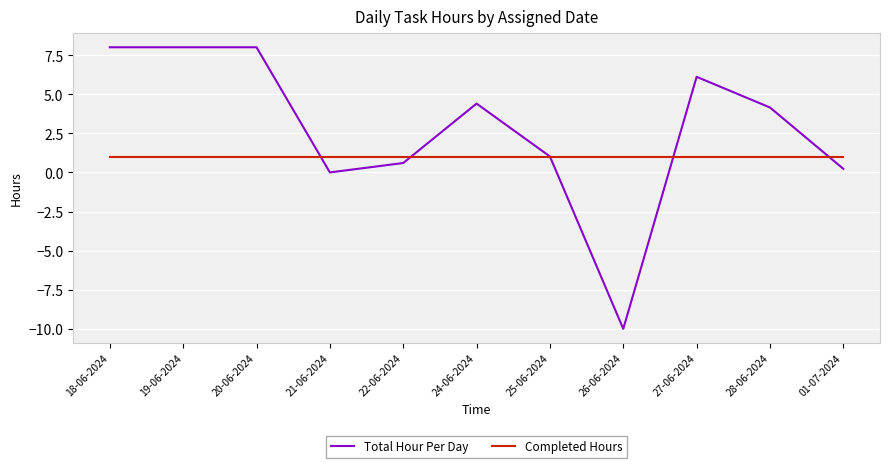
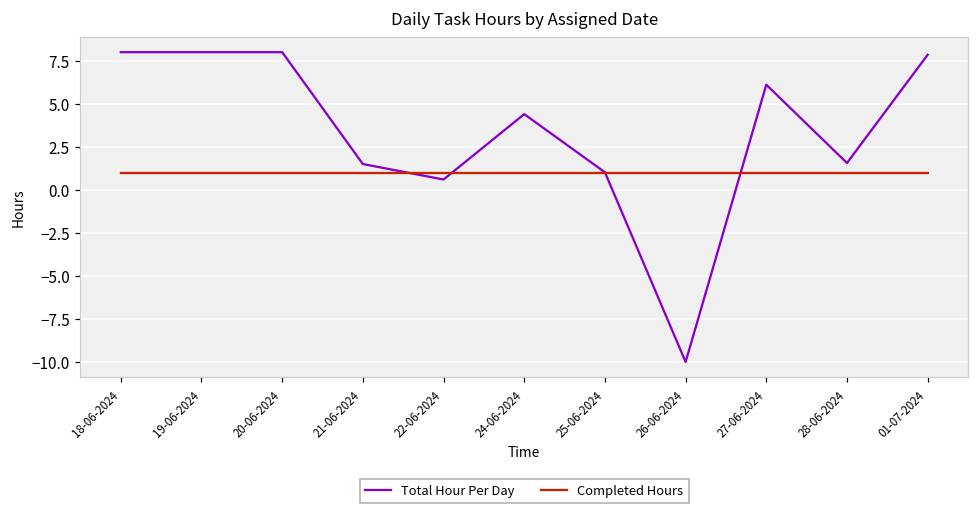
  {
    "Total Hour Per Day": {
      "18-06-2024": 8.0,
      "19-06-2024": 8.0,
      "20-06-2024": 8.0,
-     "21-06-2024": 0.0,
+     "21-06-2024": 1.5,
      "22-06-2024": 0.6,
      "24-06-2024": 4.4,
      "26-06-2024": -10.0,
      "27-06-2024": 6.1,
-     "28-06-2024": 4.2,
-     "01-07-2024": 0.2
+     "28-06-2024": 1.6,
+     "01-07-2024": 7.9
    },
    "Completed Hours": {
      "18-06-2024": 1.0,
      "19-06-2024": 1.0,
      "20-06-2024": 1.0,
      "21-06-2024": 1.0,
      "22-06-2024": 1.0,
      "24-06-2024": 1.0,
      "26-06-2024": 1.0,
      "27-06-2024": 1.0,
      "28-06-2024": 1.0,
      "01-07-2024": 1.0
    }
  }
